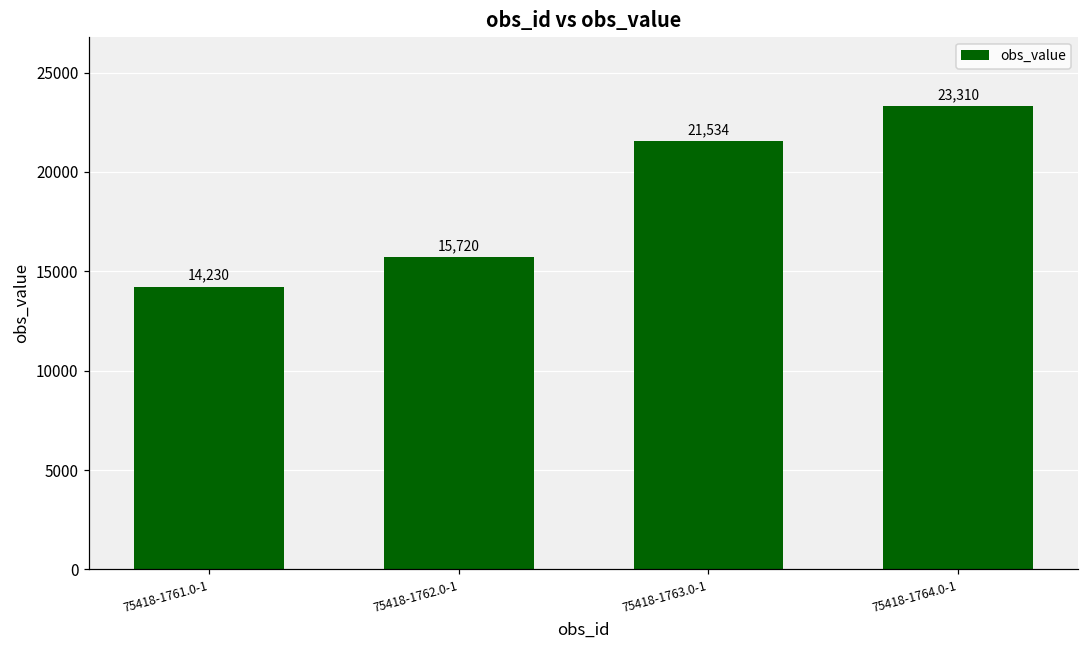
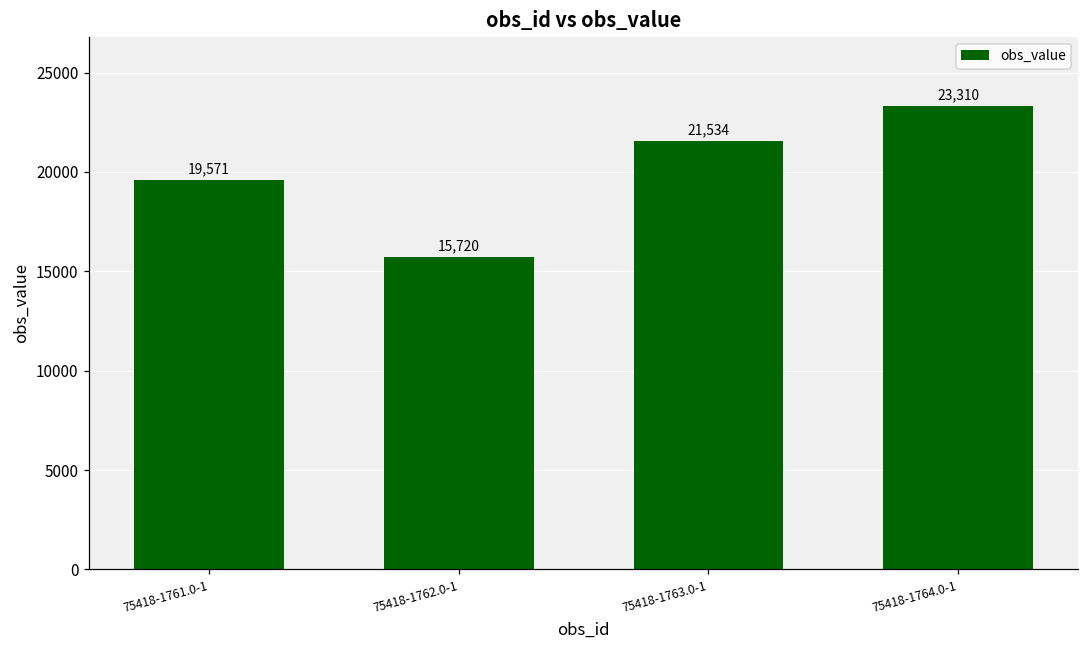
  {
-   "75418-1761.0-1": "14,230",
+   "75418-1761.0-1": "19,571",
    "75418-1762.0-1": "15,720",
    "75418-1763.0-1": "21,534",
    "75418-1764.0-1": "23,310"
  }
